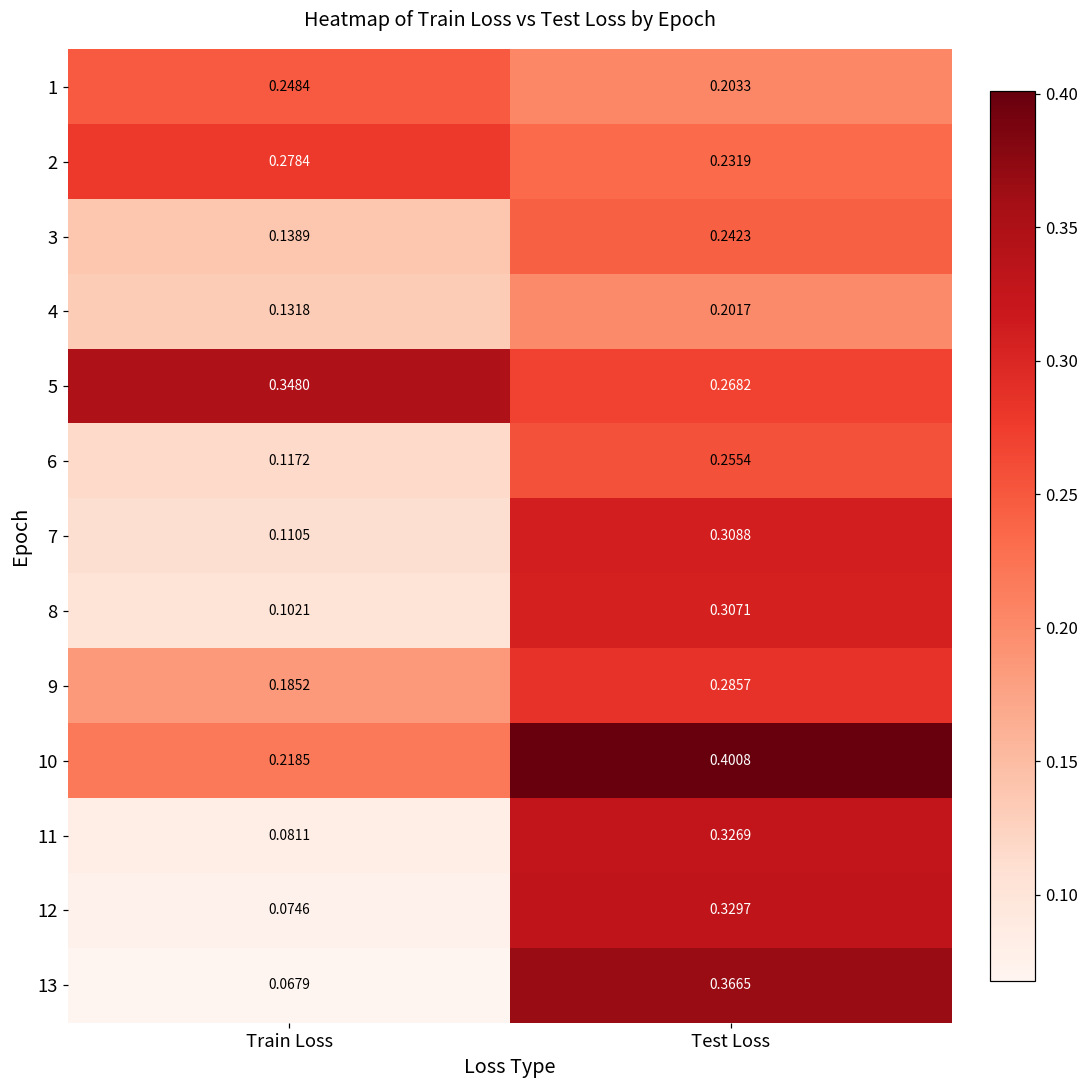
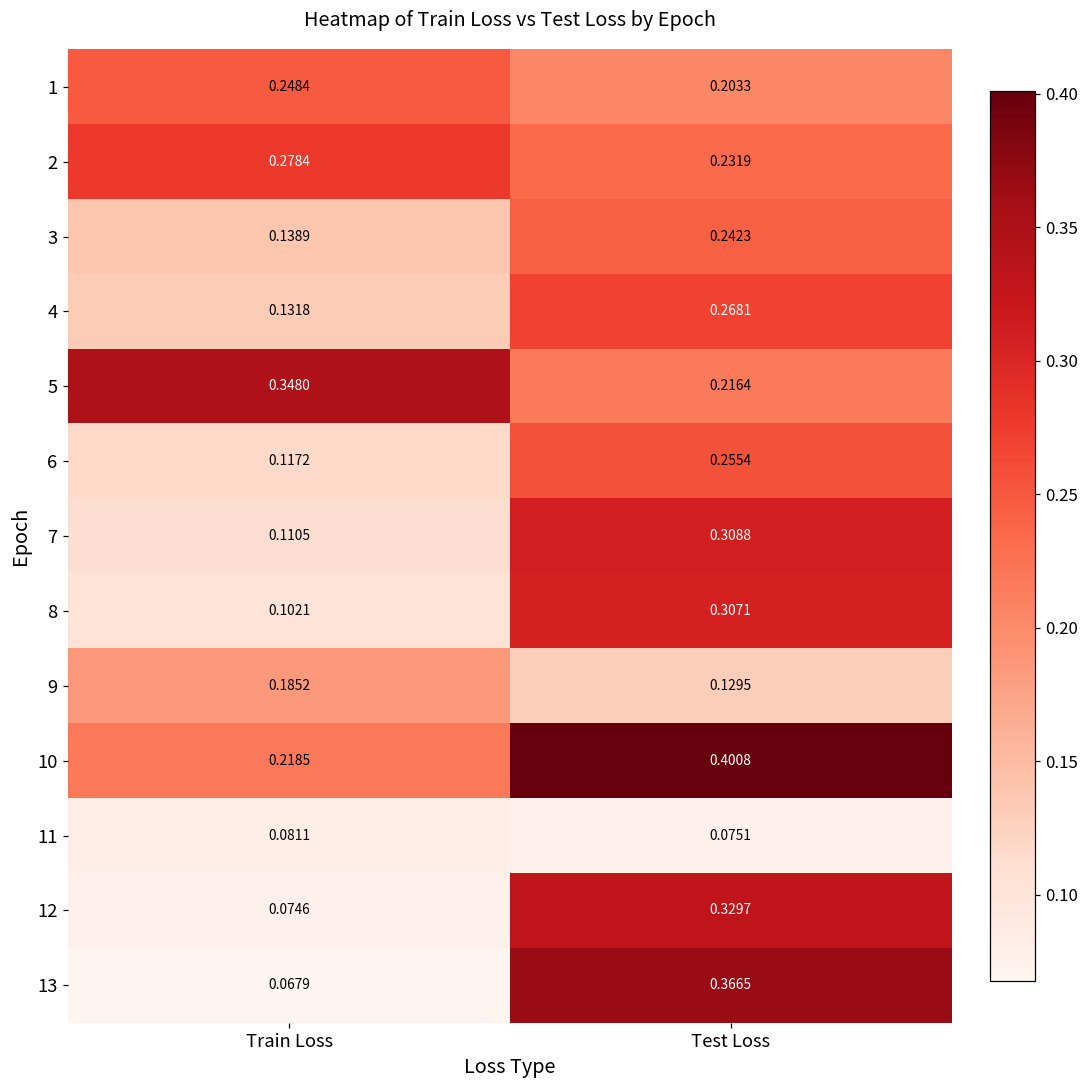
  {
    "1": {
      "Train Loss": 0.2484,
      "Test Loss": 0.2033
    },
    "2": {
      "Train Loss": 0.2784,
      "Test Loss": 0.2319
    },
    "3": {
      "Train Loss": 0.1389,
      "Test Loss": 0.2423
    },
    "4": {
      "Train Loss": 0.1318,
-     "Test Loss": 0.2017
+     "Test Loss": 0.2681
    },
    "5": {
      "Train Loss": 0.3480,
-     "Test Loss": 0.2682
+     "Test Loss": 0.2164
    },
    "6": {
      "Train Loss": 0.1172,
      "Test Loss": 0.2554
    },
    "7": {
      "Train Loss": 0.1105,
      "Test Loss": 0.3088
    },
    "8": {
      "Train Loss": 0.1021,
      "Test Loss": 0.3071
    },
    "9": {
      "Train Loss": 0.1852,
-     "Test Loss": 0.2857
+     "Test Loss": 0.1295
    },
    "10": {
      "Train Loss": 0.2185,
      "Test Loss": 0.4008
    },
    "11": {
      "Train Loss": 0.0811,
-     "Test Loss": 0.3269
+     "Test Loss": 0.0751
    },
    "12": {
      "Train Loss": 0.0746,
      "Test Loss": 0.3297
    },
    "13": {
      "Train Loss": 0.0679,
      "Test Loss": 0.3665
    }
  }
